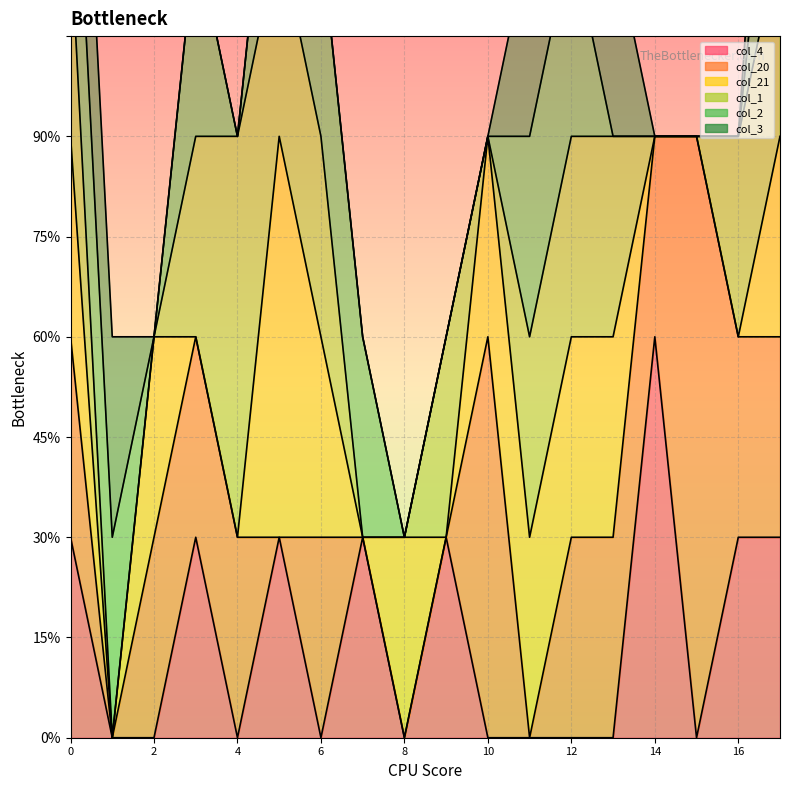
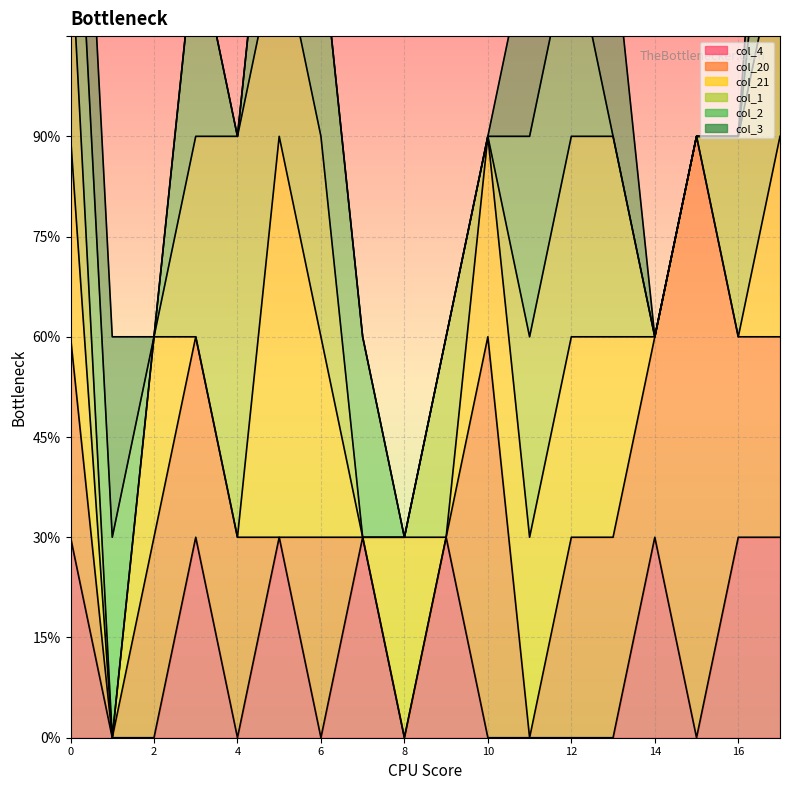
  {
    "col_4": {
      "0": "30%",
      "2": "0%",
      "4": "0%",
      "6": "0%",
      "10": "0%",
      "12": "0%",
-     "14": "60%",
+     "14": "30%",
      "16": "30%"
    },
    "col_20": {
      "0": "60%",
      "2": "30%",
      "6": "30%",
      "10": "60%",
      "12": "30%"
    },
    "col_21": {
      "0": "90%",
      "6": "60%",
      "12": "60%"
    },
    "col_1": {
      "6": "30%",
      "12": "30%"
    }
  }
